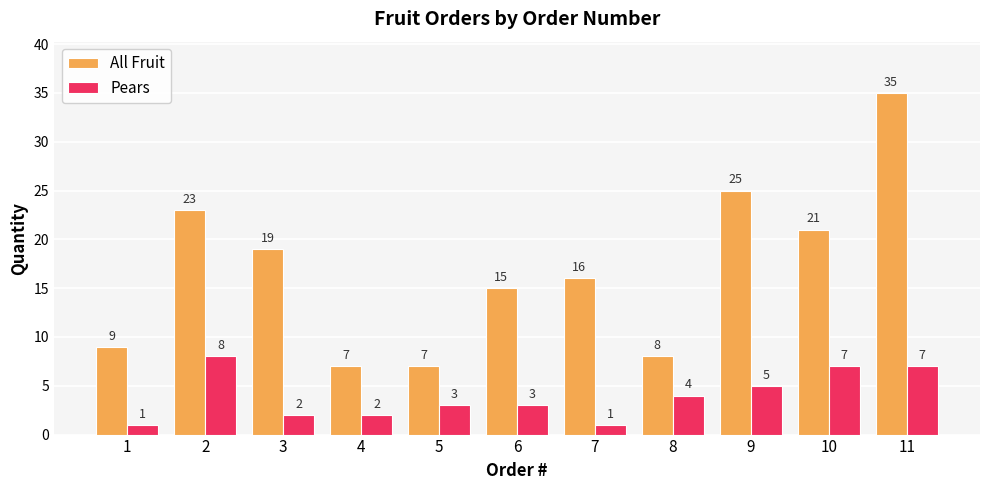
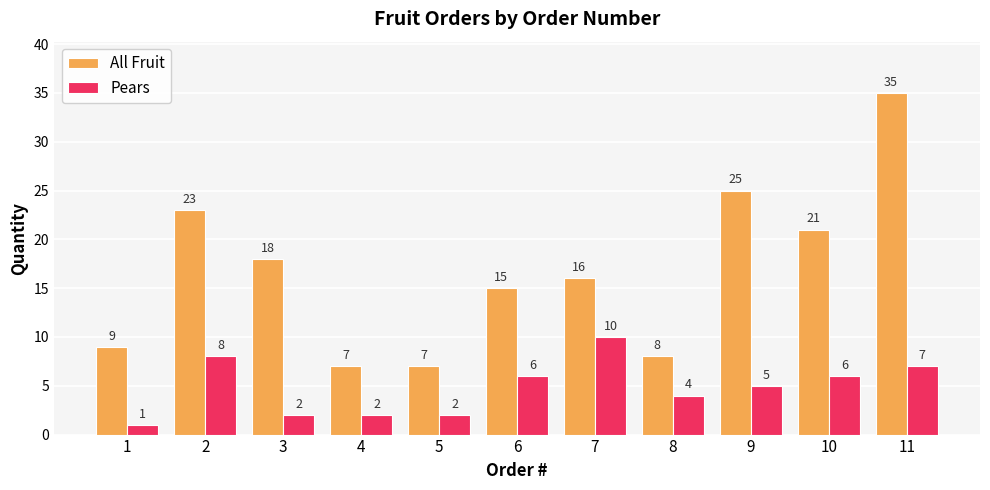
  {
    "All Fruit": {
      "1": 9,
      "2": 23,
-     "3": 19,
+     "3": 18,
      "4": 7,
      "5": 7,
      "6": 15,
      "7": 16,
      "8": 8,
      "9": 25,
      "10": 21,
      "11": 35
    },
    "Pears": {
      "1": 1,
      "2": 8,
      "3": 2,
      "4": 2,
-     "5": 3,
-     "6": 3,
-     "7": 1,
+     "5": 2,
+     "6": 6,
+     "7": 10,
      "8": 4,
      "9": 5,
-     "10": 7,
+     "10": 6,
      "11": 7
    }
  }
